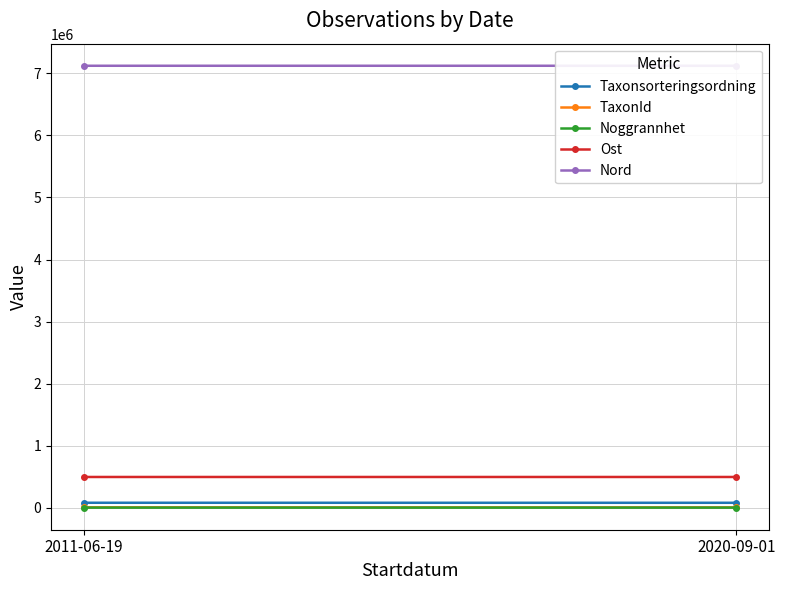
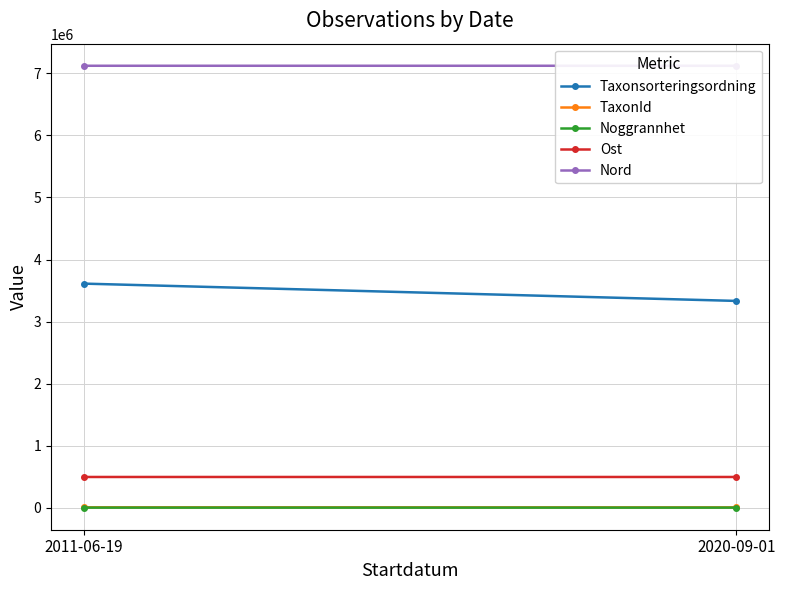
  {
    "Taxonsorteringsordning": {
-     "2011-06-19": 100000,
-     "2020-09-01": 100000
+     "2011-06-19": 3600000,
+     "2020-09-01": 3300000
    },
    "Ost": {
      "2011-06-19": 500000,
      "2020-09-01": 500000
    },
    "Nord": {
      "2011-06-19": 7100000
    }
  }
